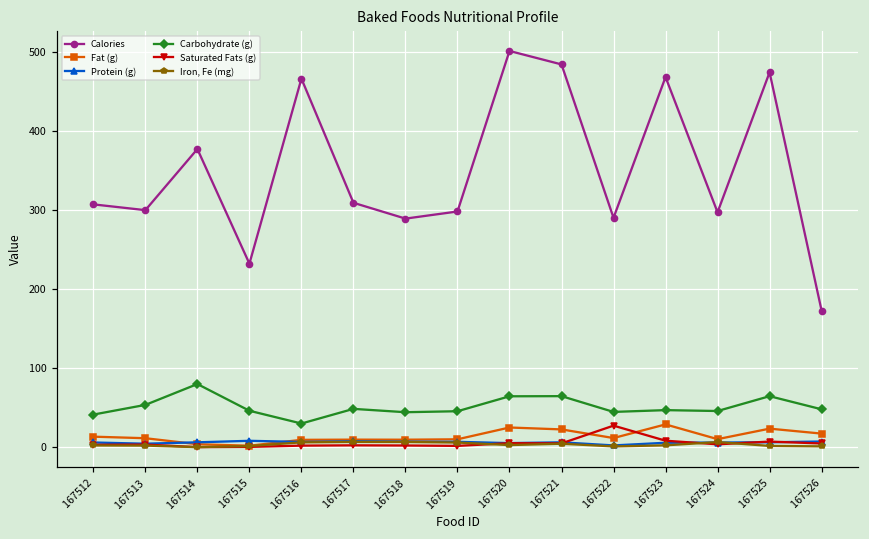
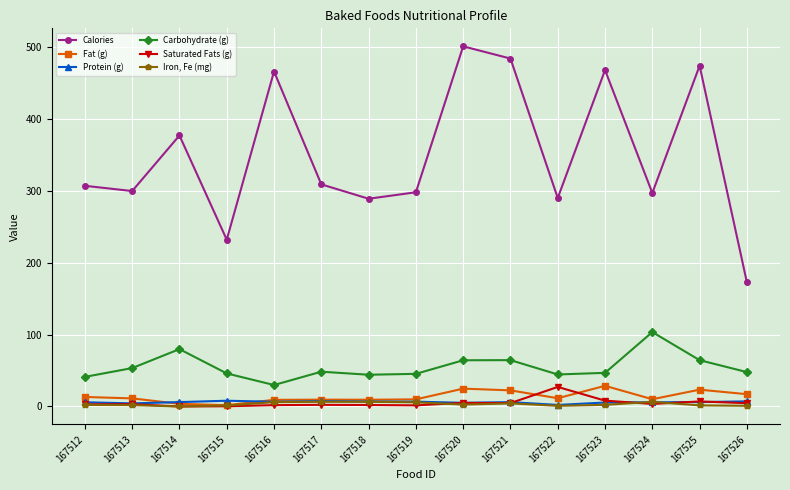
  {
    "Calories": {
      "167512": 310,
      "167513": 300,
      "167514": 380,
      "167515": 230,
      "167516": 470,
      "167517": 310,
      "167518": 290,
      "167519": 300,
      "167520": 500,
      "167521": 480,
      "167522": 290,
      "167523": 470,
      "167524": 300,
      "167525": 470,
      "167526": 170
    },
    "Fat (g)": {
      "167512": 10,
      "167513": 10,
      "167520": 20,
      "167521": 20,
      "167522": 10,
      "167523": 30,
      "167524": 10,
      "167525": 20,
      "167526": 20
    },
    "Protein (g)": {
      "167515": 10
    },
    "Carbohydrate (g)": {
      "167512": 40,
      "167513": 50,
      "167514": 80,
      "167515": 50,
      "167516": 30,
      "167517": 50,
      "167518": 40,
      "167519": 50,
      "167520": 60,
      "167521": 60,
      "167522": 40,
      "167523": 50,
-     "167524": 50,
+     "167524": 100,
      "167525": 60,
      "167526": 50
    },
    "Saturated Fats (g)": {
      "167516": 0,
      "167517": 0,
      "167518": 0,
      "167519": 0,
      "167522": 30
    },
    "Iron, Fe (mg)": {
      "167525": 0,
      "167526": 0
    }
  }
